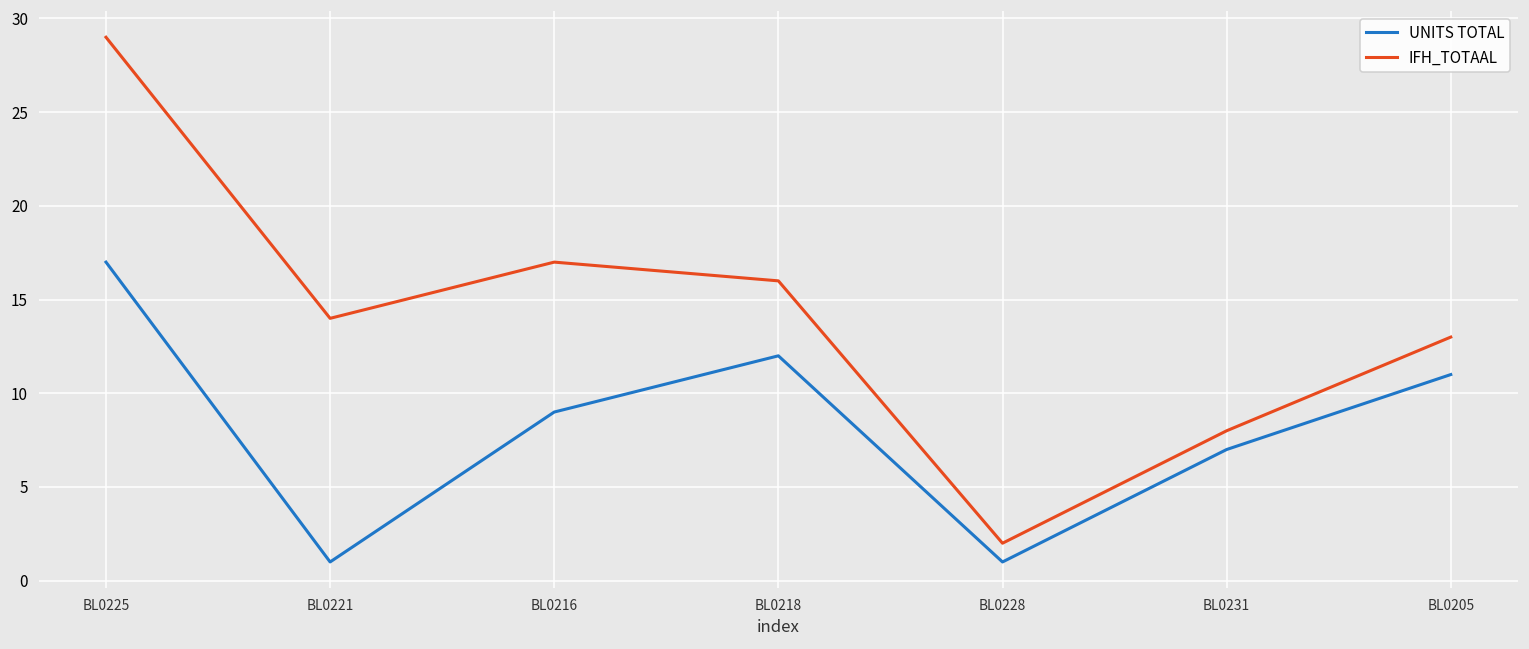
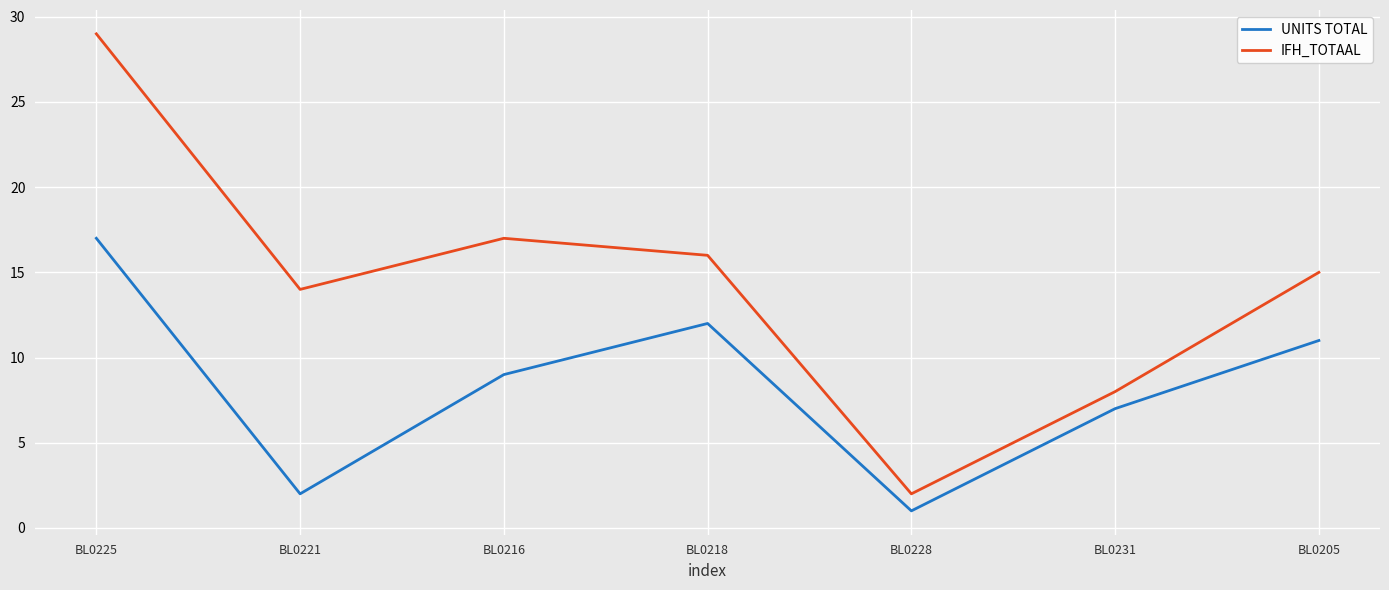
  {
    "UNITS TOTAL": {
      "BL0225": 17,
-     "BL0221": 1,
+     "BL0221": 2,
      "BL0216": 9,
      "BL0218": 12,
      "BL0228": 1,
      "BL0231": 7,
      "BL0205": 11
    },
    "IFH_TOTAAL": {
      "BL0225": 29,
      "BL0221": 14,
      "BL0216": 17,
      "BL0218": 16,
      "BL0228": 2,
      "BL0231": 8,
-     "BL0205": 13
+     "BL0205": 15
    }
  }
